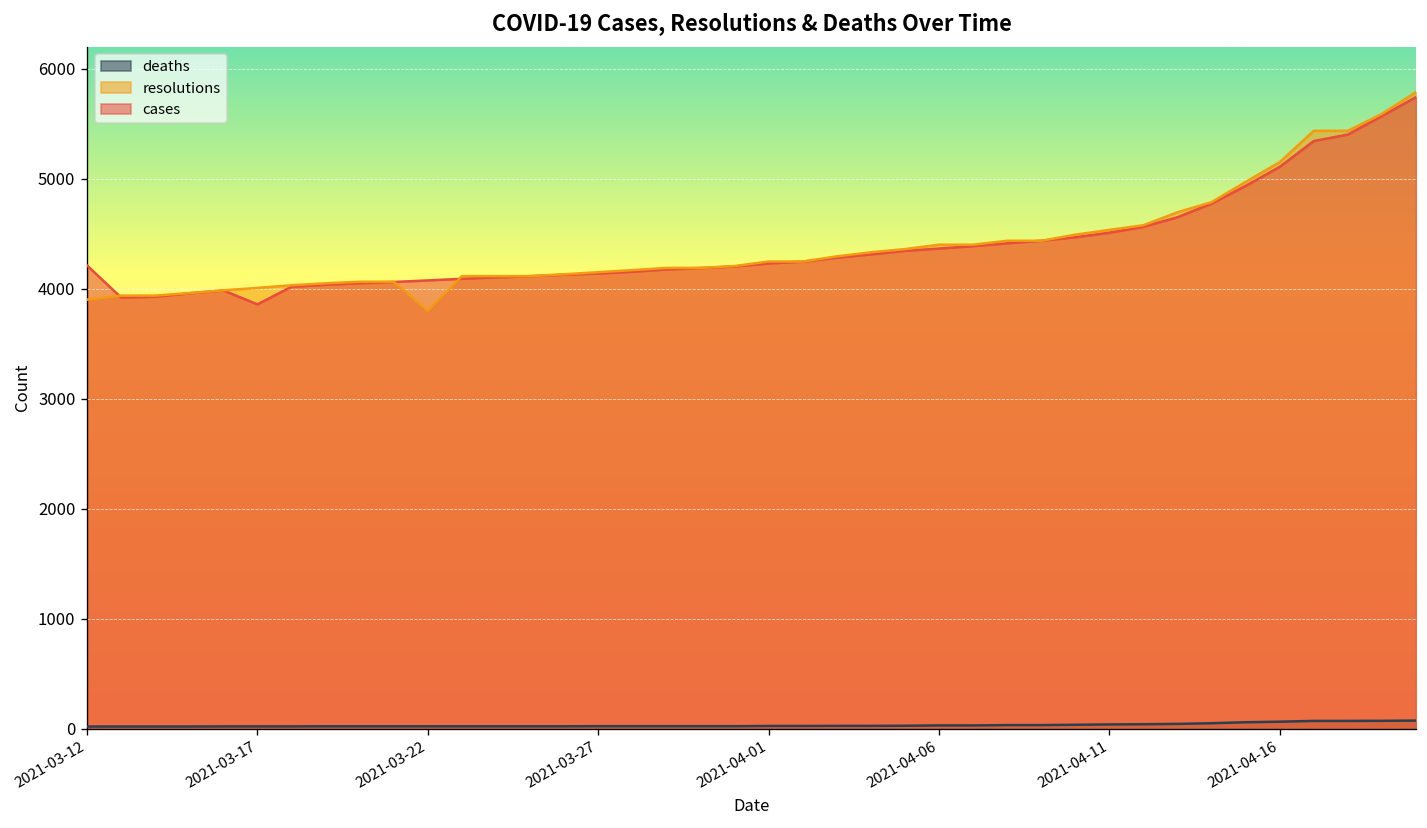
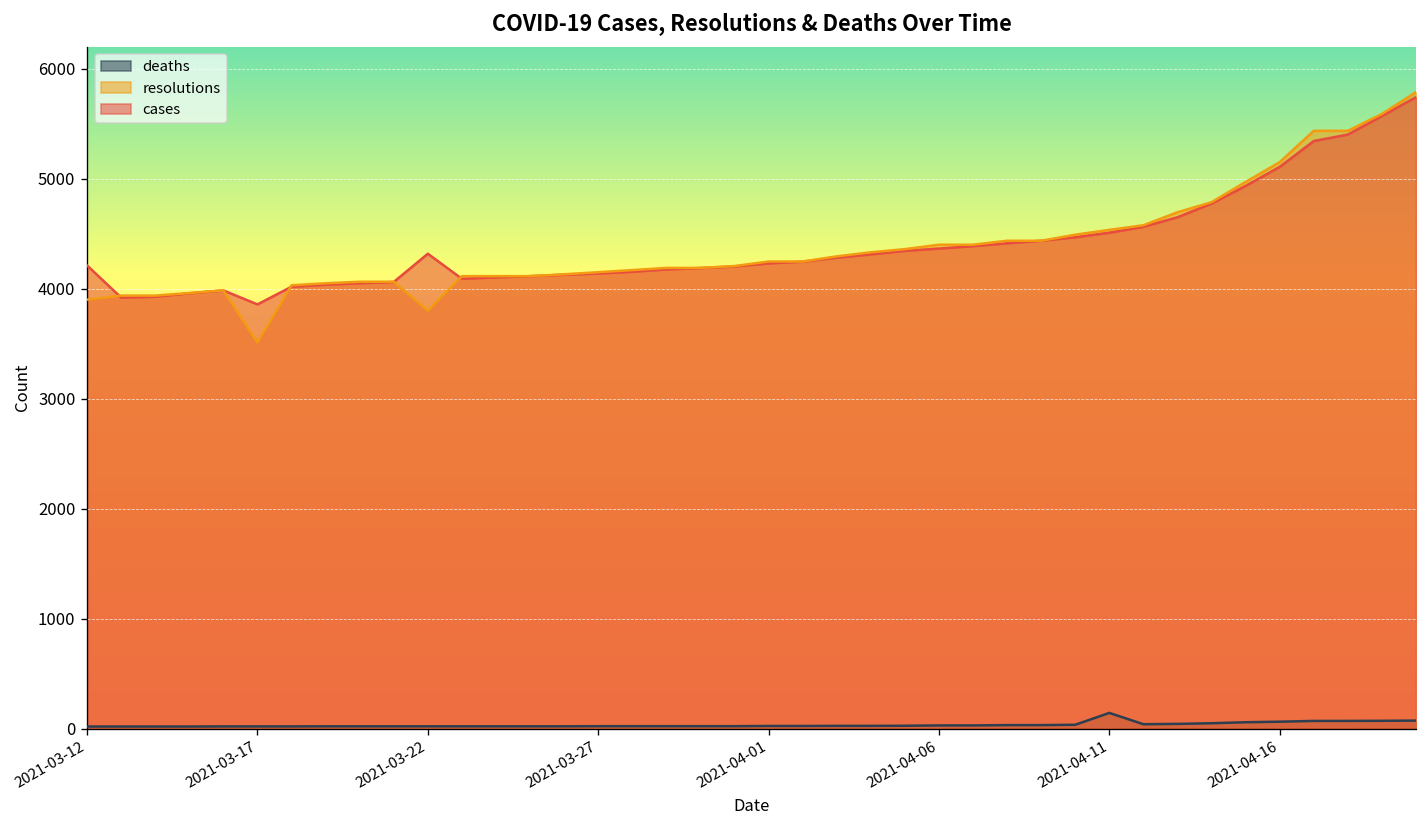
  {
    "deaths": {
      "2021-03-12": 0,
      "2021-03-17": 0,
      "2021-03-22": 0,
      "2021-03-27": 0,
      "2021-04-01": 0,
      "2021-04-06": 0,
-     "2021-04-11": 0,
+     "2021-04-11": 100,
      "2021-04-16": 100
    },
    "resolutions": {
      "2021-03-12": 3900,
-     "2021-03-17": 4000,
+     "2021-03-17": 3500,
      "2021-03-22": 3800,
      "2021-04-06": 4400,
      "2021-04-16": 5200
    },
    "cases": {
      "2021-03-12": 4200,
      "2021-03-17": 3900,
-     "2021-03-22": 4100,
+     "2021-03-22": 4300,
      "2021-04-06": 4400,
      "2021-04-16": 5100
    }
  }
